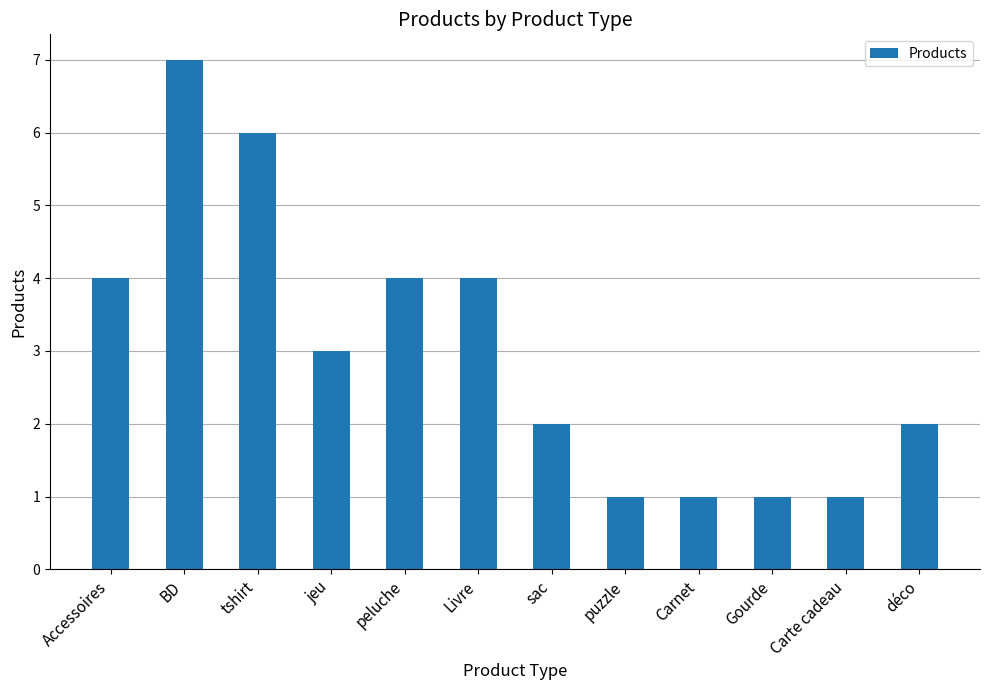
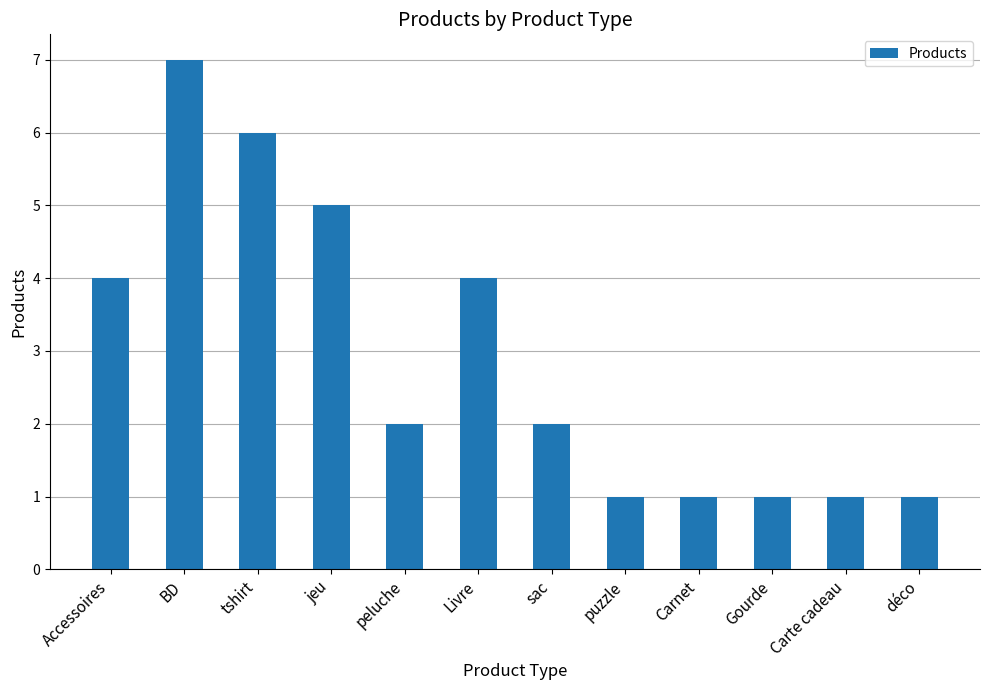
  {
    "Accessoires": 4,
    "BD": 7,
    "tshirt": 6,
-   "jeu": 3,
-   "peluche": 4,
+   "jeu": 5,
+   "peluche": 2,
    "Livre": 4,
    "sac": 2,
    "puzzle": 1,
    "Carnet": 1,
    "Gourde": 1,
    "Carte cadeau": 1,
-   "déco": 2
+   "déco": 1
  }
